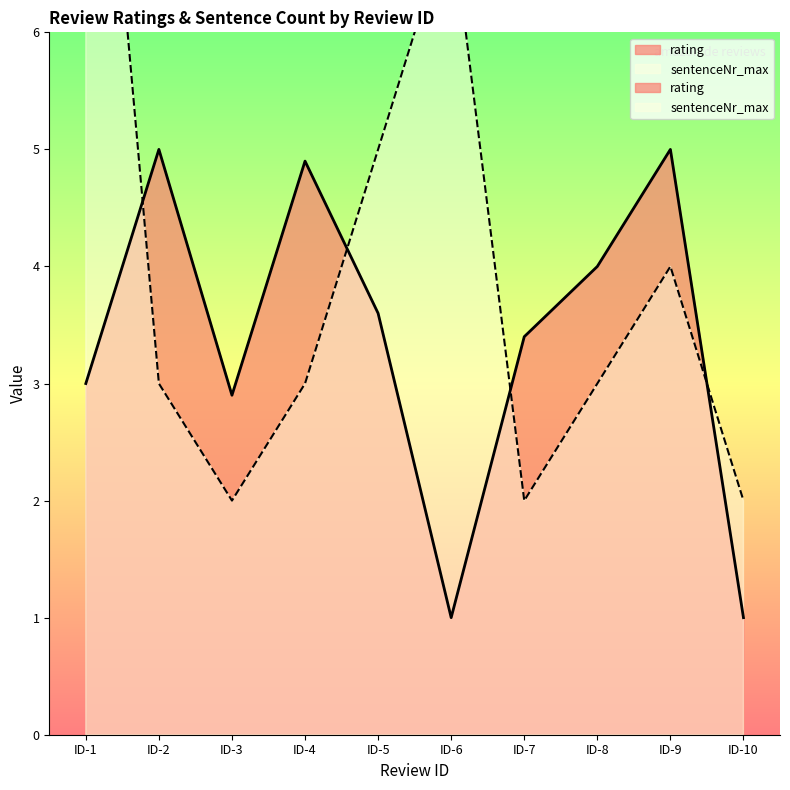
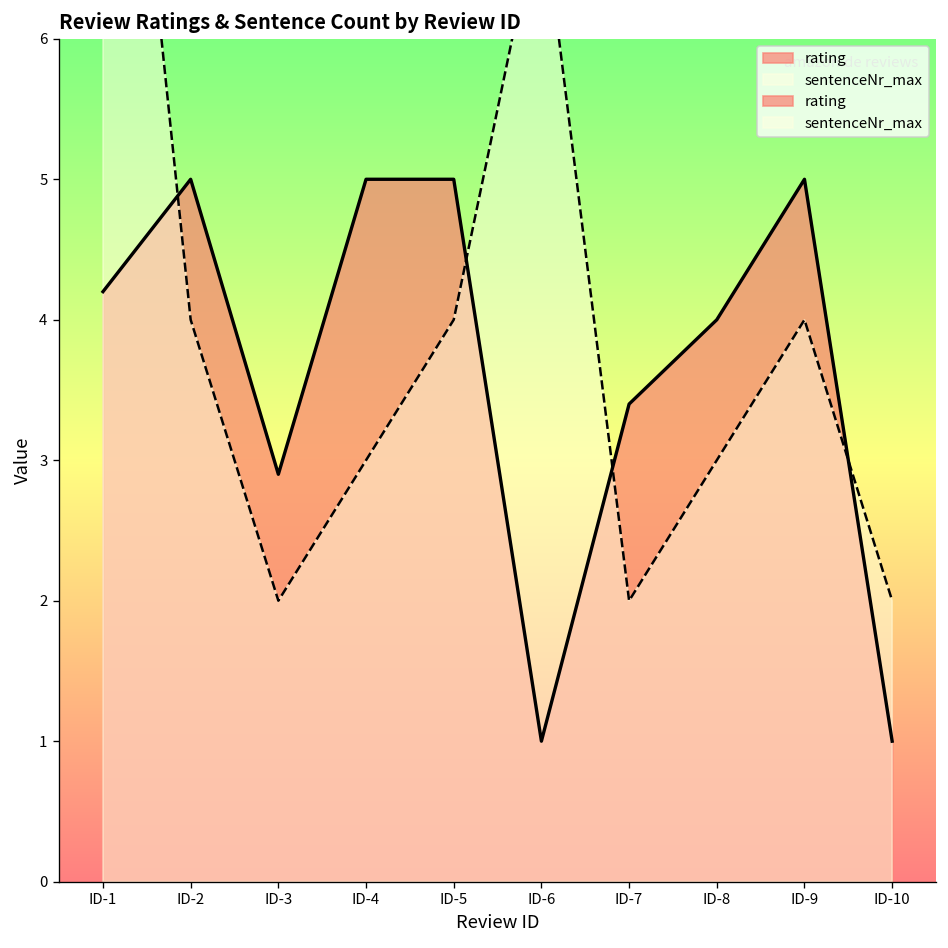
  {
    "rating": {
-     "ID-1": 3.0,
+     "ID-1": 4.2,
      "ID-2": 5.0,
      "ID-3": 2.9,
-     "ID-4": 4.9,
-     "ID-5": 3.6,
+     "ID-4": 5.0,
+     "ID-5": 5.0,
      "ID-6": 1.0,
      "ID-7": 3.4,
      "ID-8": 4.0,
      "ID-9": 5.0,
      "ID-10": 1.0
    },
    "sentenceNr_max": {
-     "ID-2": 3,
+     "ID-2": 4,
      "ID-3": 2,
      "ID-4": 3,
-     "ID-5": 5,
+     "ID-5": 4,
      "ID-7": 2,
      "ID-8": 3,
      "ID-9": 4,
      "ID-10": 2
    }
  }
